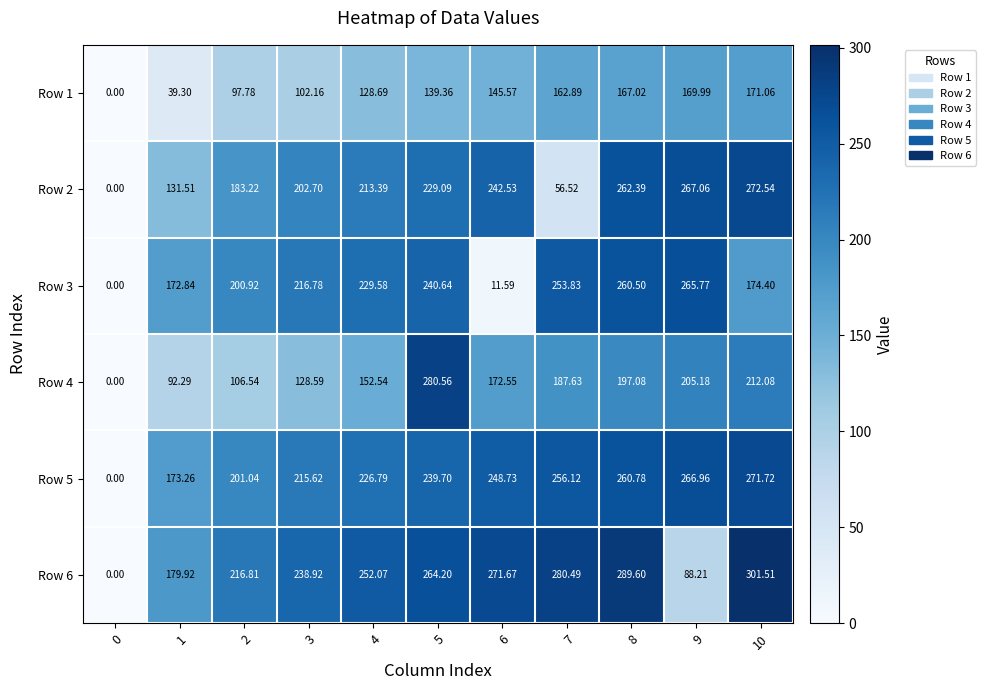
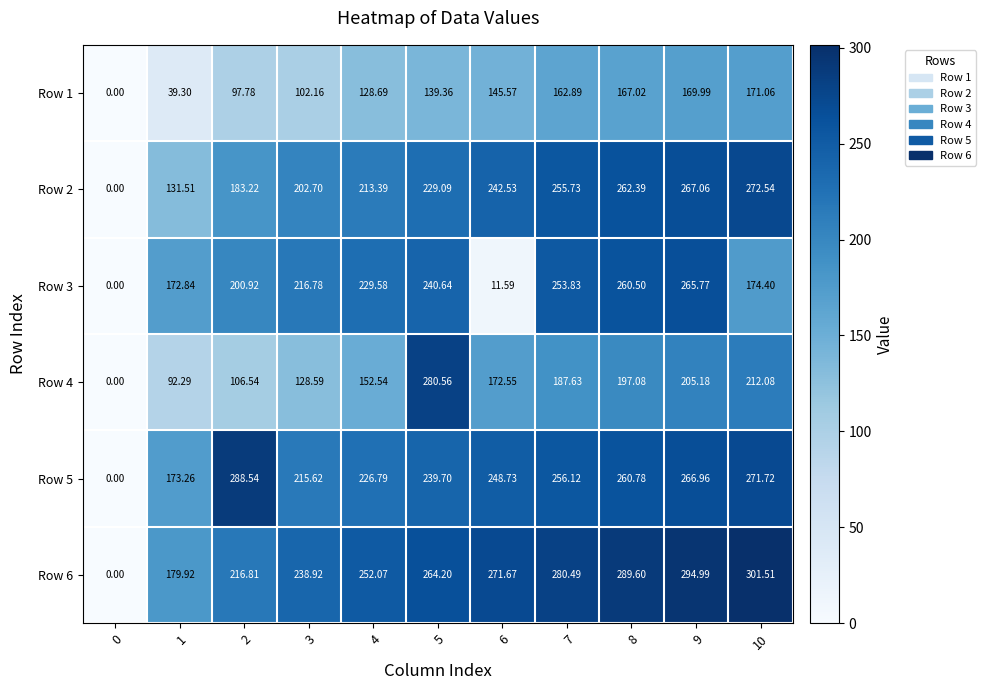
  {
    "Row 1": {
      "0": 0.00,
      "1": 39.30,
      "2": 97.78,
      "3": 102.16,
      "4": 128.69,
      "5": 139.36,
      "6": 145.57,
      "7": 162.89,
      "8": 167.02,
      "9": 169.99,
      "10": 171.06
    },
    "Row 2": {
      "0": 0.00,
      "1": 131.51,
      "2": 183.22,
      "3": 202.70,
      "4": 213.39,
      "5": 229.09,
      "6": 242.53,
-     "7": 56.52,
+     "7": 255.73,
      "8": 262.39,
      "9": 267.06,
      "10": 272.54
    },
    "Row 3": {
      "0": 0.00,
      "1": 172.84,
      "2": 200.92,
      "3": 216.78,
      "4": 229.58,
      "5": 240.64,
      "6": 11.59,
      "7": 253.83,
      "8": 260.50,
      "9": 265.77,
      "10": 174.40
    },
    "Row 4": {
      "0": 0.00,
      "1": 92.29,
      "2": 106.54,
      "3": 128.59,
      "4": 152.54,
      "5": 280.56,
      "6": 172.55,
      "7": 187.63,
      "8": 197.08,
      "9": 205.18,
      "10": 212.08
    },
    "Row 5": {
      "0": 0.00,
      "1": 173.26,
-     "2": 201.04,
+     "2": 288.54,
      "3": 215.62,
      "4": 226.79,
      "5": 239.70,
      "6": 248.73,
      "7": 256.12,
      "8": 260.78,
      "9": 266.96,
      "10": 271.72
    },
    "Row 6": {
      "0": 0.00,
      "1": 179.92,
      "2": 216.81,
      "3": 238.92,
      "4": 252.07,
      "5": 264.20,
      "6": 271.67,
      "7": 280.49,
      "8": 289.60,
-     "9": 88.21,
+     "9": 294.99,
      "10": 301.51
    }
  }
